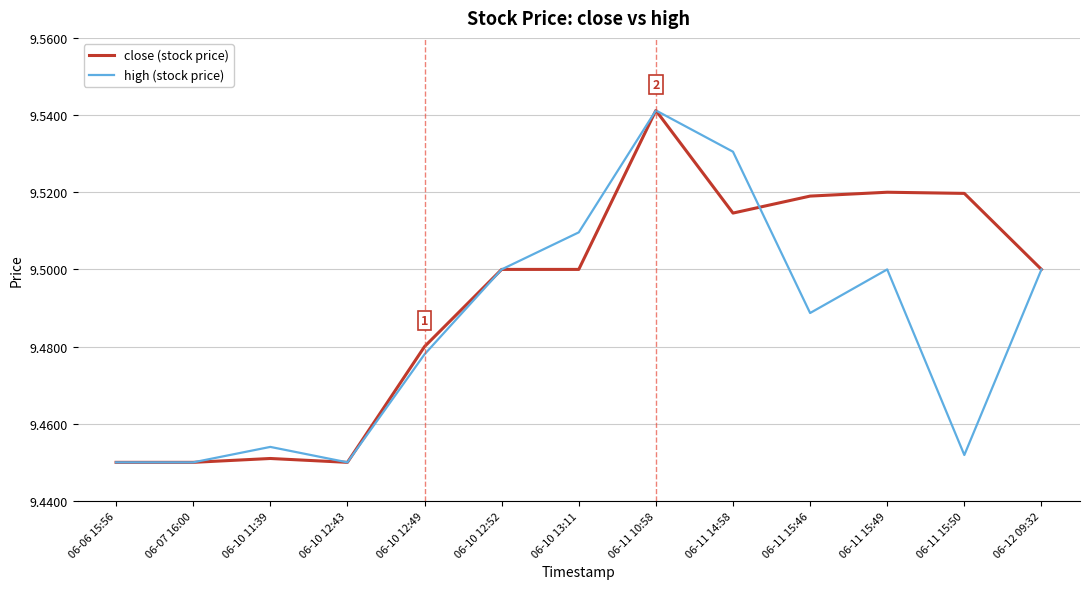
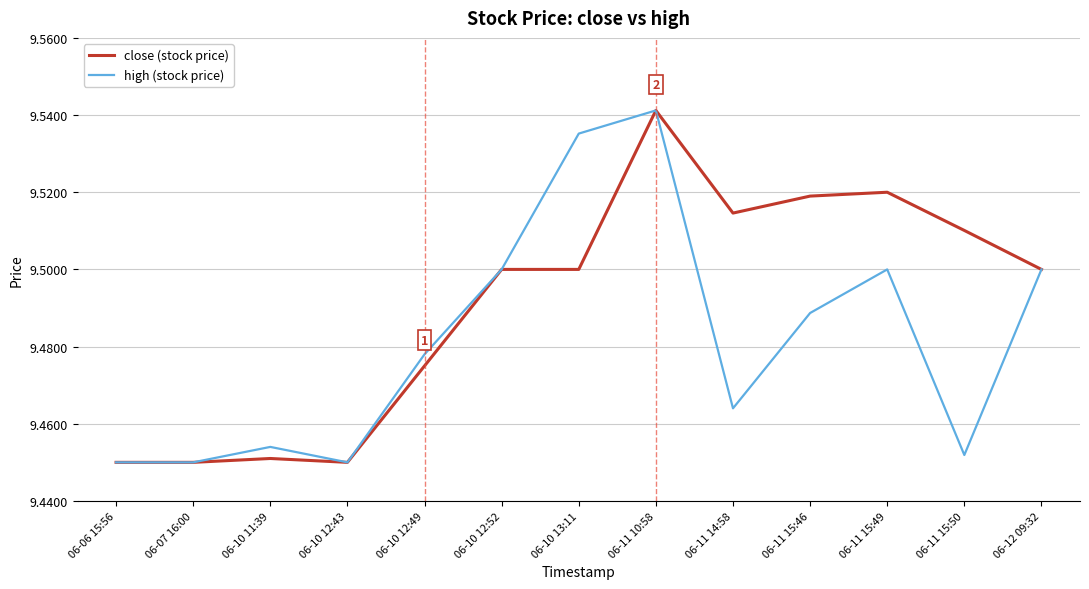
  {
    "close (stock price)": {
      "06-10 11:39": 9.451,
-     "06-10 12:49": 9.480,
+     "06-10 12:49": 9.475,
      "06-10 13:11": 9.500,
      "06-11 14:58": 9.515,
      "06-11 15:46": 9.519,
      "06-11 15:49": 9.520,
-     "06-11 15:50": 9.520
+     "06-11 15:50": 9.510
    },
    "high (stock price)": {
      "06-10 11:39": 9.454,
      "06-10 12:49": 9.478,
-     "06-10 13:11": 9.510,
-     "06-11 14:58": 9.531,
+     "06-10 13:11": 9.535,
+     "06-11 14:58": 9.464,
      "06-11 15:46": 9.489,
      "06-11 15:49": 9.500,
      "06-11 15:50": 9.452
    }
  }
